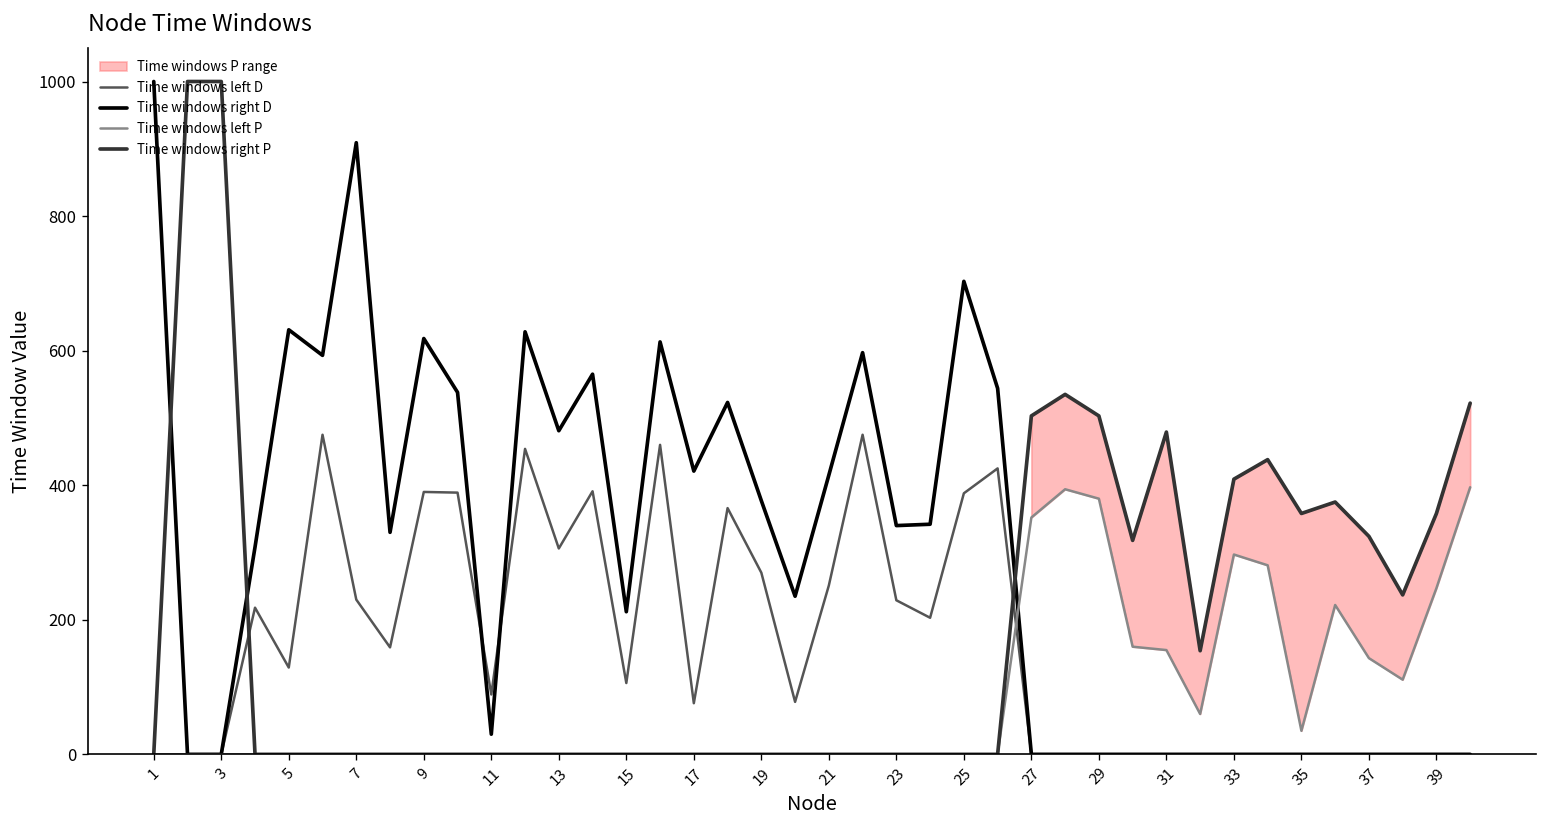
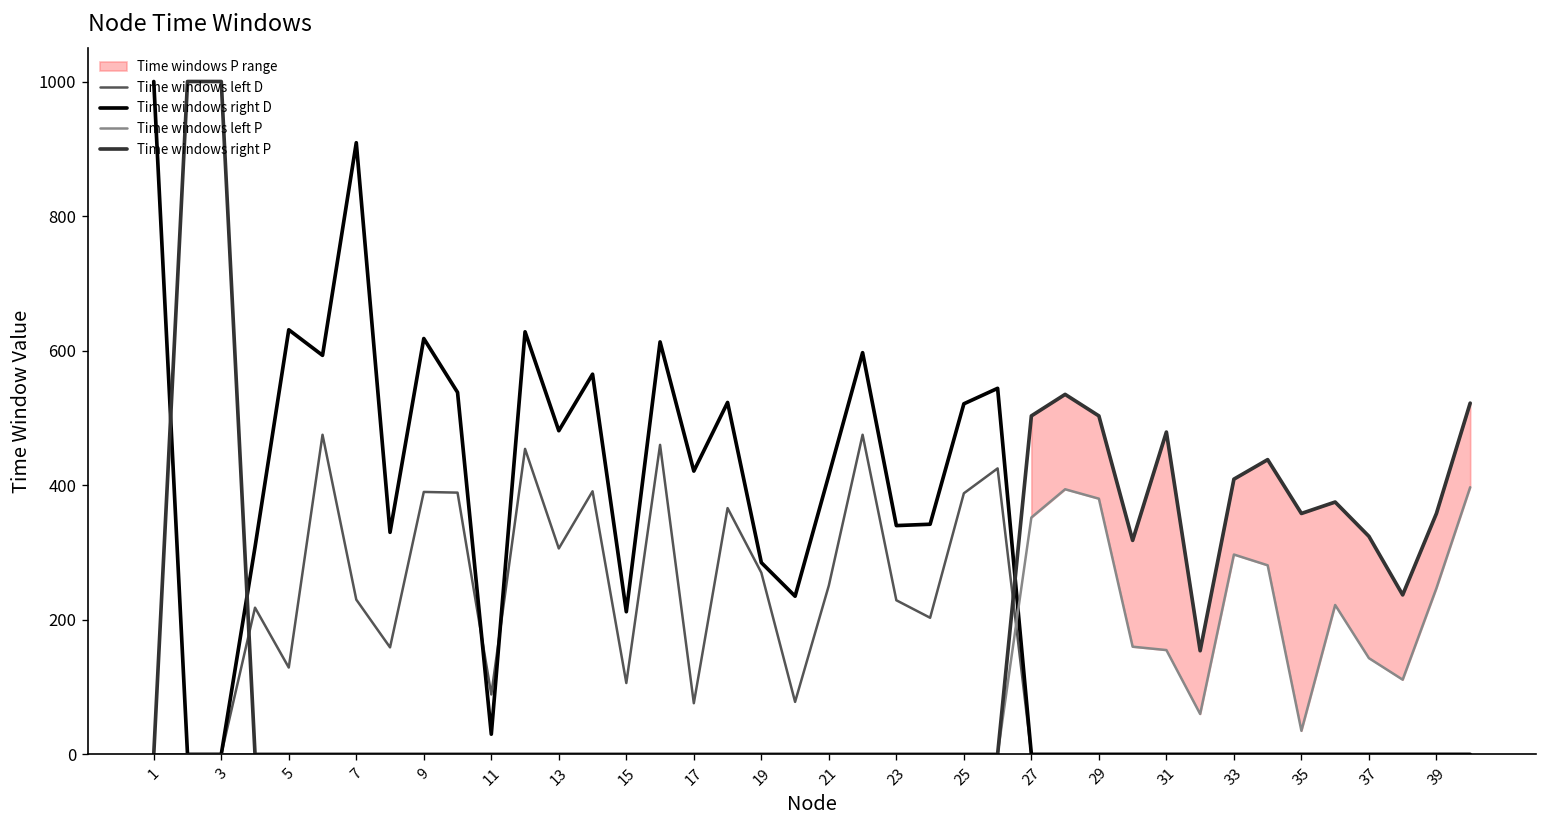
  {
    "Time windows right D": {
      "1": 1000,
      "5": 630,
      "7": 910,
      "9": 620,
      "11": 30,
      "13": 480,
      "15": 210,
      "17": 420,
-     "19": 380,
+     "19": 290,
      "21": 420,
      "23": 340,
-     "25": 700
+     "25": 520
    },
    "Time windows left P": {
      "27": 350,
      "29": 380,
      "31": 160,
      "33": 300,
      "35": 40,
      "37": 140,
      "39": 250
    }
  }
